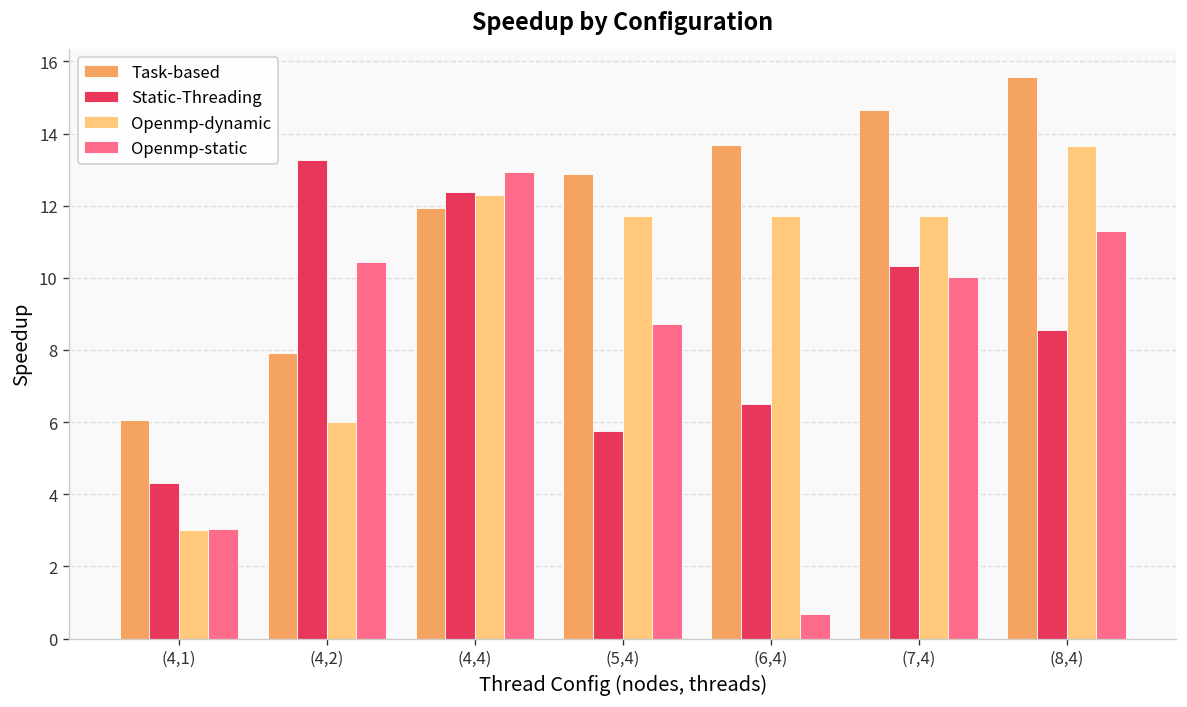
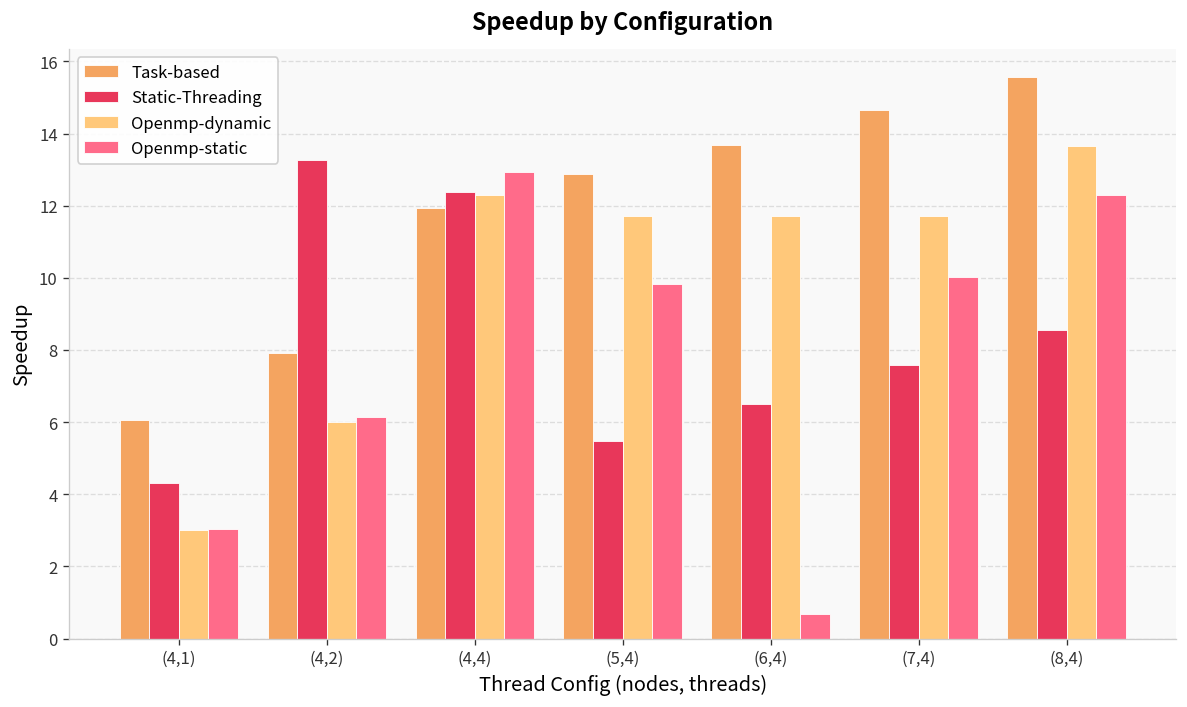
  {
    "Static-Threading": {
      "(4,1)": 4.3,
      "(4,2)": 13.3,
      "(4,4)": 12.4,
-     "(5,4)": 5.8,
+     "(5,4)": 5.5,
      "(6,4)": 6.5,
-     "(7,4)": 10.3,
+     "(7,4)": 7.6,
      "(8,4)": 8.5
    },
    "Openmp-static": {
      "(4,1)": 3.0,
-     "(4,2)": 10.4,
+     "(4,2)": 6.1,
      "(4,4)": 12.9,
-     "(5,4)": 8.7,
+     "(5,4)": 9.8,
      "(6,4)": 0.7,
      "(7,4)": 10.0,
-     "(8,4)": 11.3
+     "(8,4)": 12.3
    }
  }
